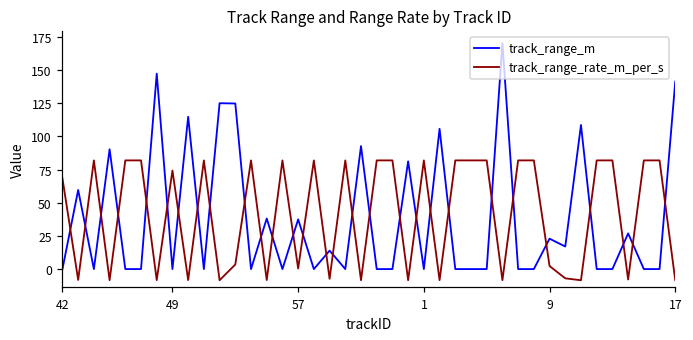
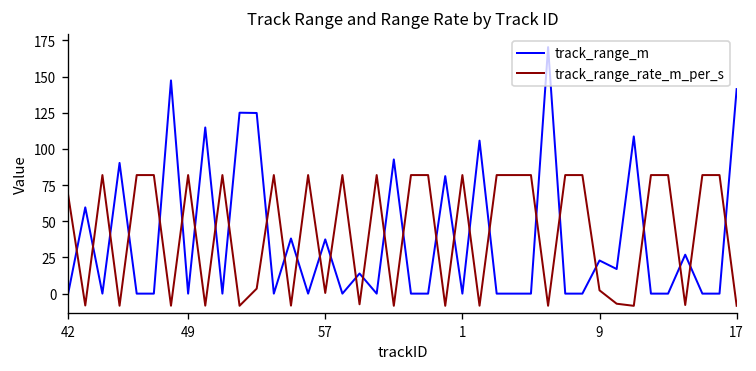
  {
    "track_range_m": {
      "42": 0,
      "49": 0,
      "57": 37
    },
    "track_range_rate_m_per_s": {
      "42": 68,
-     "49": 74,
+     "49": 82,
      "57": 0
    }
  }
